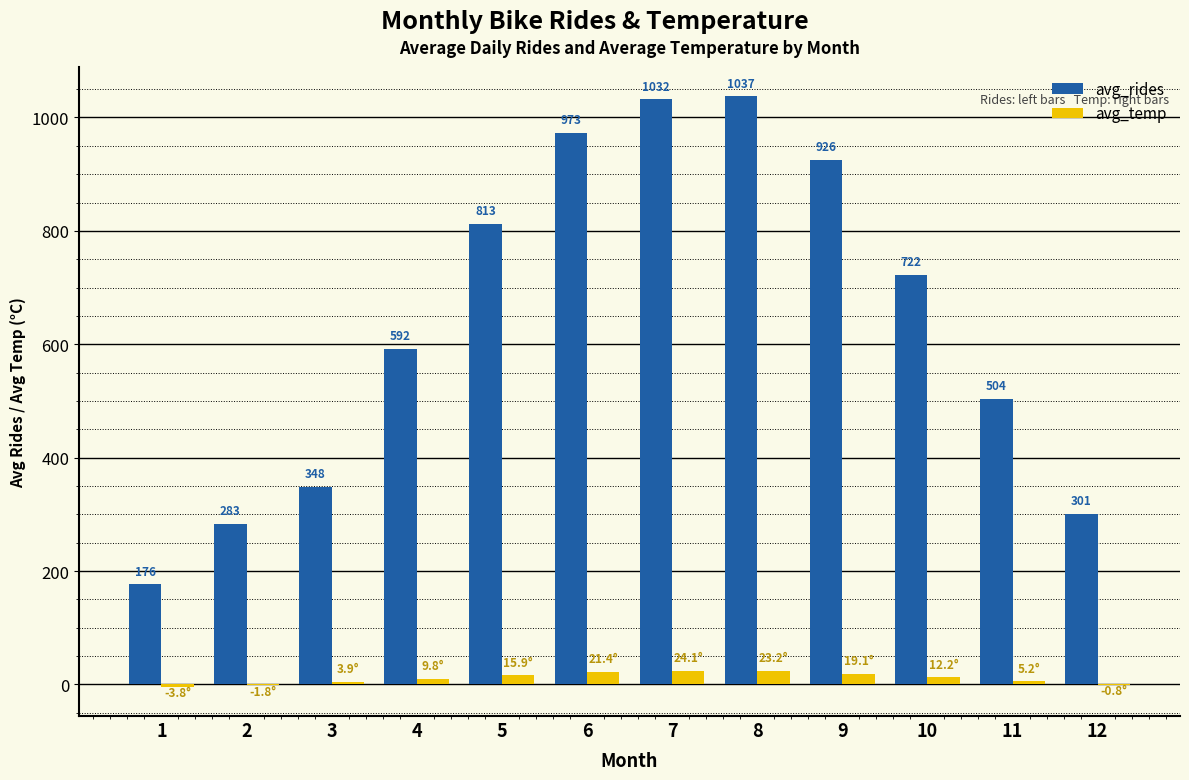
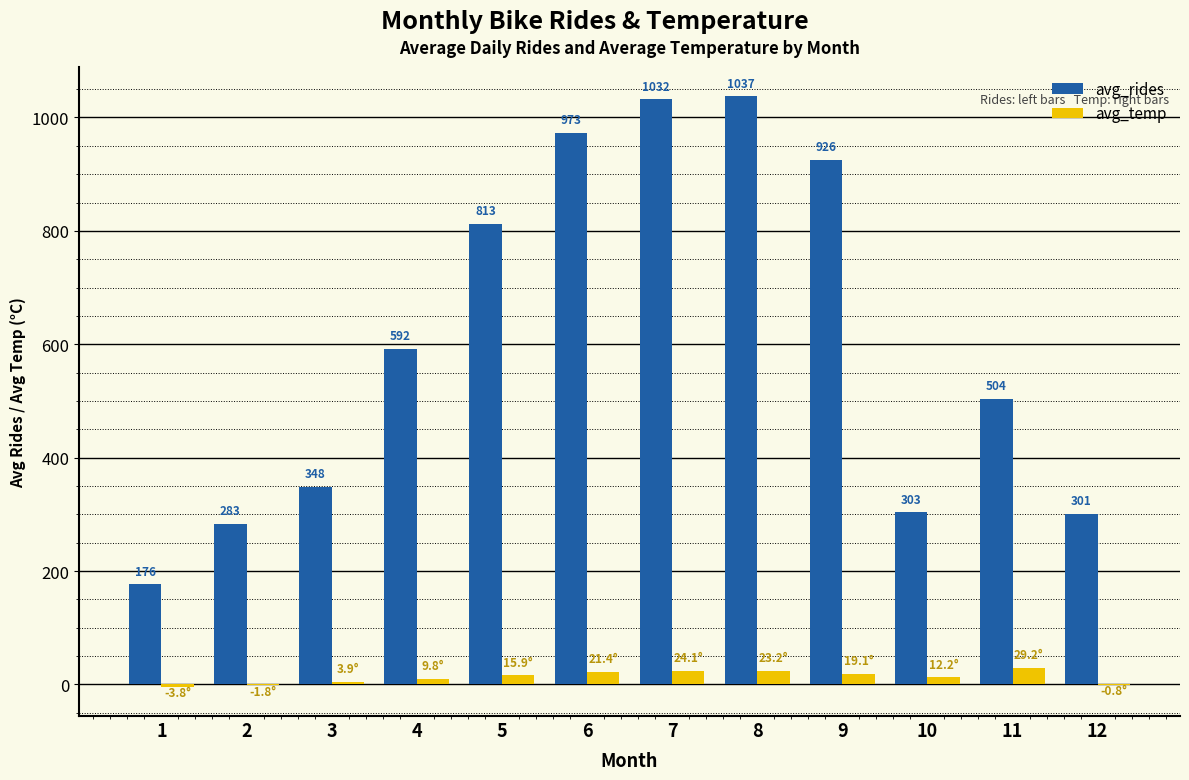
  {
    "avg_rides": {
      "1": "176",
      "2": "283",
      "3": "348",
      "4": "592",
      "5": "813",
      "6": "973",
      "7": "1032",
      "8": "1037",
      "9": "926",
-     "10": "722",
+     "10": "303",
      "11": "504",
      "12": "301"
    },
    "avg_temp": {
      "1": "-3.8°",
      "2": "-1.8°",
      "3": "3.9°",
      "4": "9.8°",
      "5": "15.9°",
      "6": "21.4°",
      "7": "24.1°",
      "8": "23.2°",
      "9": "19.1°",
      "10": "12.2°",
-     "11": "5.2°",
+     "11": "29.2°",
      "12": "-0.8°"
    }
  }
